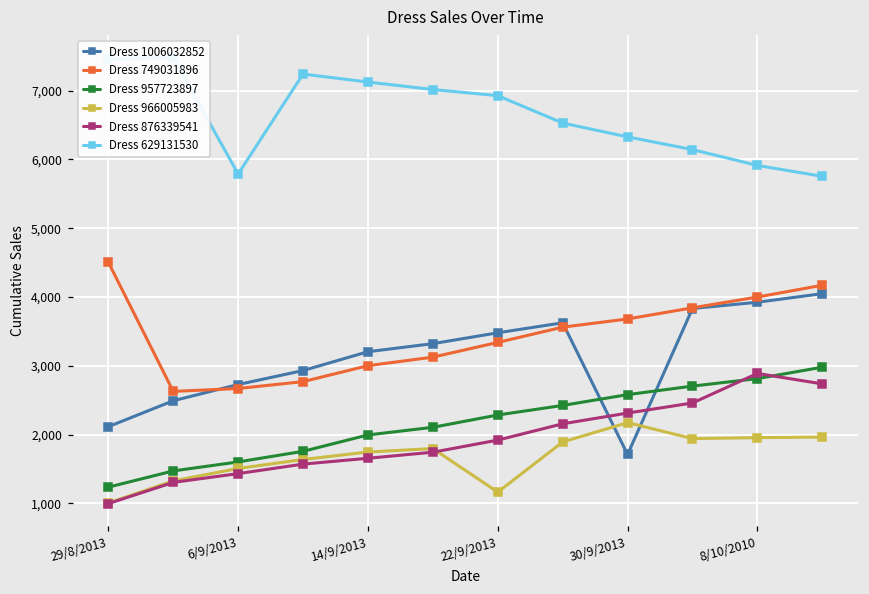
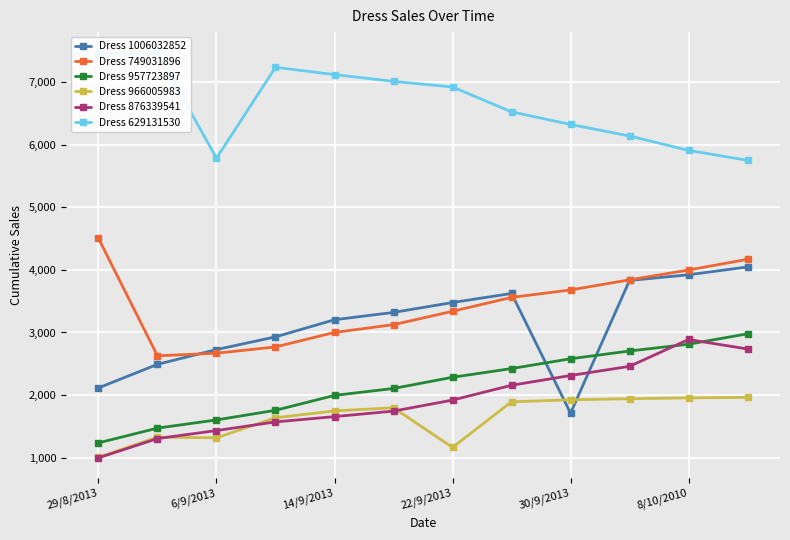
  {
    "Dress 1006032852": {
      "29/8/2013": "2,100",
      "6/9/2013": "2,700",
      "14/9/2013": "3,200",
      "22/9/2013": "3,500",
      "30/9/2013": "1,700",
      "8/10/2010": "3,900"
    },
    "Dress 749031896": {
      "29/8/2013": "4,500",
      "6/9/2013": "2,700",
      "14/9/2013": "3,000",
      "22/9/2013": "3,300",
      "30/9/2013": "3,700",
      "8/10/2010": "4,000"
    },
    "Dress 957723897": {
      "29/8/2013": "1,200",
      "6/9/2013": "1,600",
      "14/9/2013": "2,000",
      "22/9/2013": "2,300",
      "30/9/2013": "2,600",
      "8/10/2010": "2,800"
    },
    "Dress 966005983": {
-     "6/9/2013": "1,500",
+     "6/9/2013": "1,300",
      "14/9/2013": "1,700",
      "22/9/2013": "1,200",
-     "30/9/2013": "2,200",
+     "30/9/2013": "1,900",
      "8/10/2010": "2,000"
    },
    "Dress 876339541": {
      "6/9/2013": "1,400",
      "14/9/2013": "1,700",
      "22/9/2013": "1,900",
      "30/9/2013": "2,300",
      "8/10/2010": "2,900"
    },
    "Dress 629131530": {
      "6/9/2013": "5,800",
      "14/9/2013": "7,100",
      "22/9/2013": "6,900",
      "30/9/2013": "6,300",
      "8/10/2010": "5,900"
    }
  }
